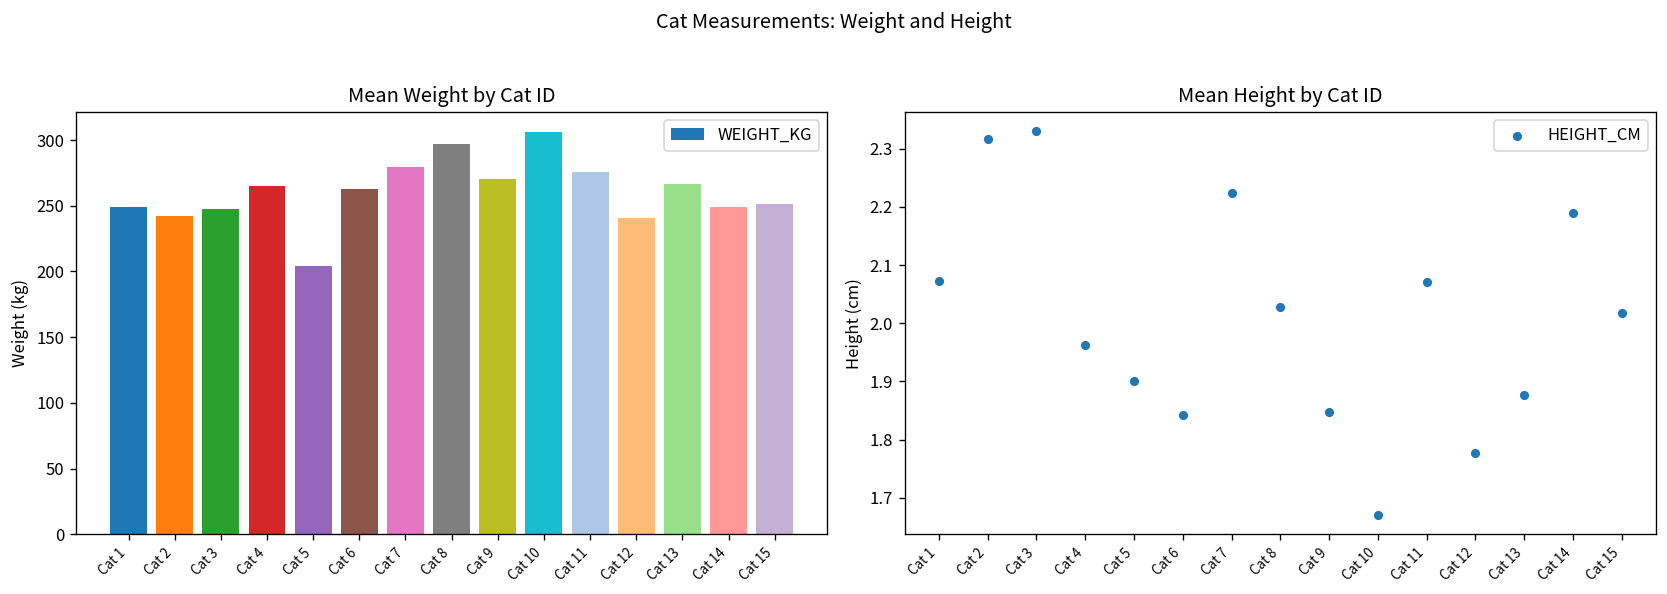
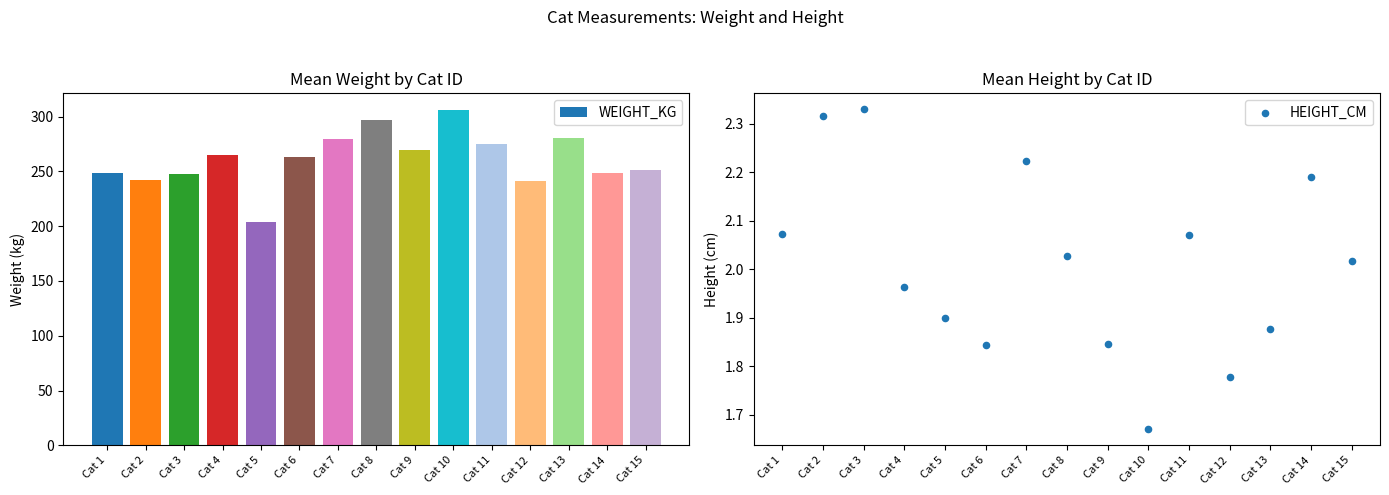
  {
    "Mean Weight by Cat ID": {
      "Cat 1": 249,
      "Cat 2": 242,
      "Cat 3": 247,
      "Cat 4": 265,
      "Cat 5": 204,
      "Cat 6": 263,
      "Cat 7": 279,
      "Cat 8": 297,
      "Cat 9": 270,
      "Cat 10": 306,
      "Cat 11": 276,
      "Cat 12": 241,
-     "Cat 13": 267,
+     "Cat 13": 281,
      "Cat 14": 249,
      "Cat 15": 251
    }
  }
